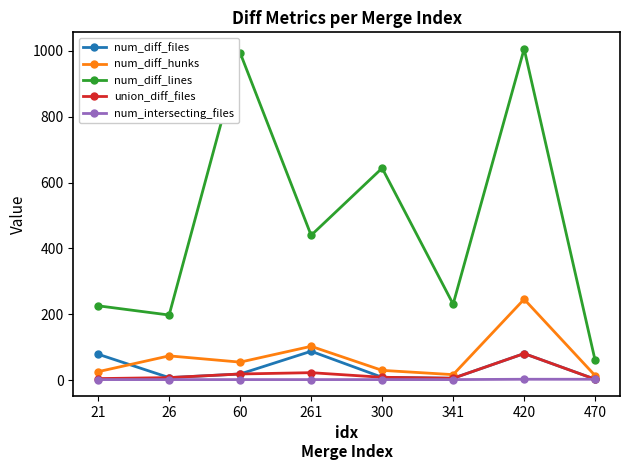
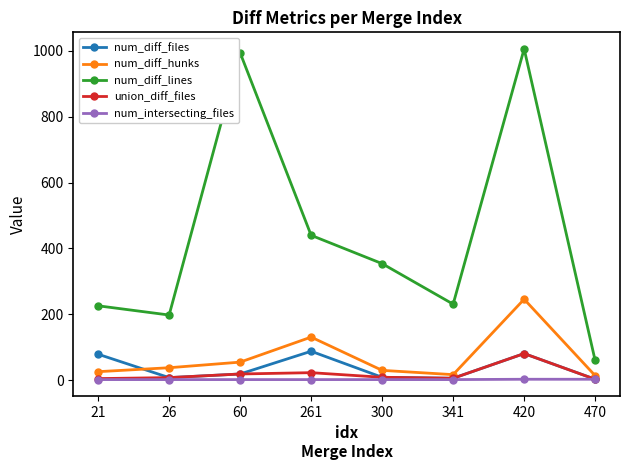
  {
    "num_diff_files": {
      "21": 80,
      "261": 90
    },
    "num_diff_hunks": {
      "21": 30,
-     "26": 70,
+     "26": 40,
      "60": 60,
-     "261": 100,
+     "261": 130,
      "300": 30,
      "341": 20,
      "420": 250,
      "470": 10
    },
    "num_diff_lines": {
      "21": 230,
      "26": 200,
      "60": 990,
      "261": 440,
-     "300": 640,
+     "300": 350,
      "341": 230,
      "420": 1010,
      "470": 60
    },
    "union_diff_files": {
      "261": 20
    },
    "num_intersecting_files": {
      "60": 0,
      "261": 0,
      "420": 0
    }
  }
